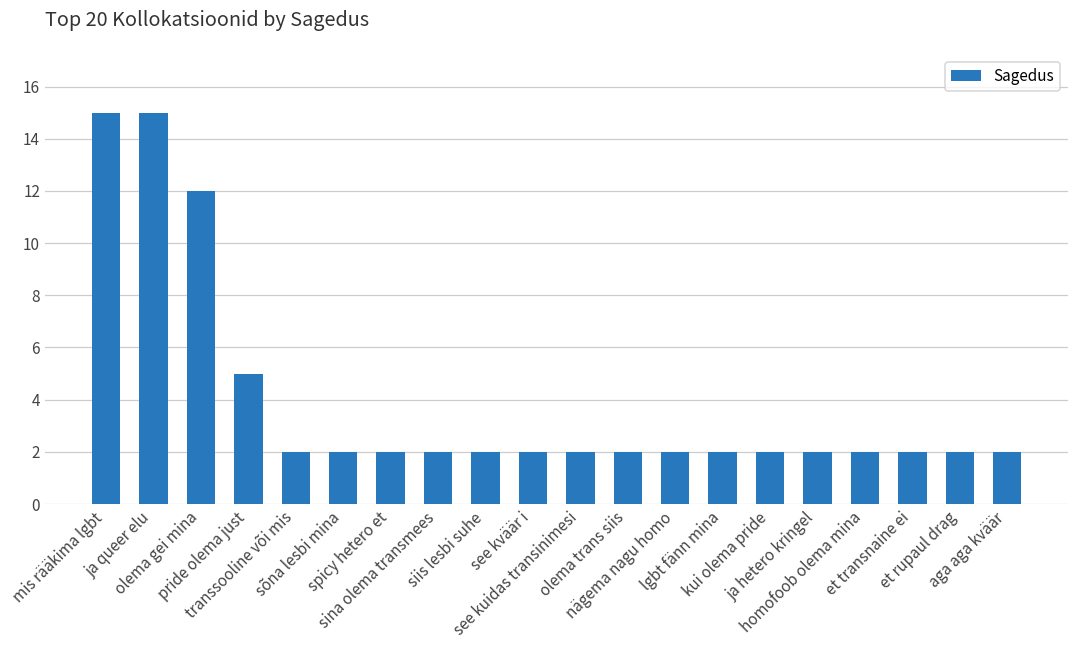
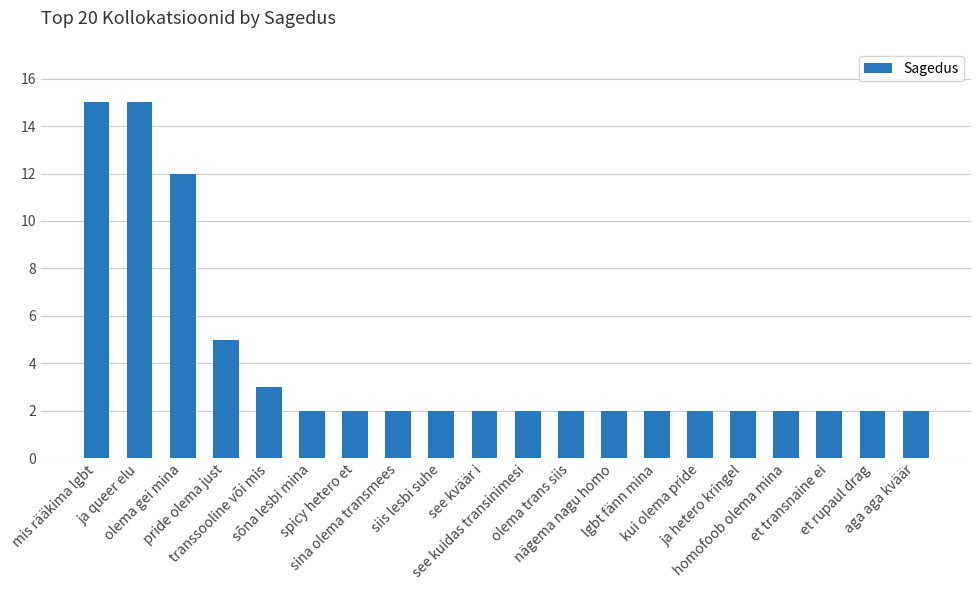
  {
    "mis rääkima lgbt": 15,
    "ja queer elu": 15,
    "olema gei mina": 12,
    "pride olema just": 5,
-   "transsooline või mis": 2,
+   "transsooline või mis": 3,
    "sõna lesbi mina": 2,
    "spicy hetero et": 2,
    "sina olema transmees": 2,
    "siis lesbi suhe": 2,
    "see kväär i": 2,
    "see kuidas transinimesi": 2,
    "olema trans siis": 2,
    "nägema nagu homo": 2,
    "lgbt fänn mina": 2,
    "kui olema pride": 2,
    "ja hetero kringel": 2,
    "homofoob olema mina": 2,
    "et transnaine ei": 2,
    "et rupaul drag": 2,
    "aga aga kväär": 2
  }
